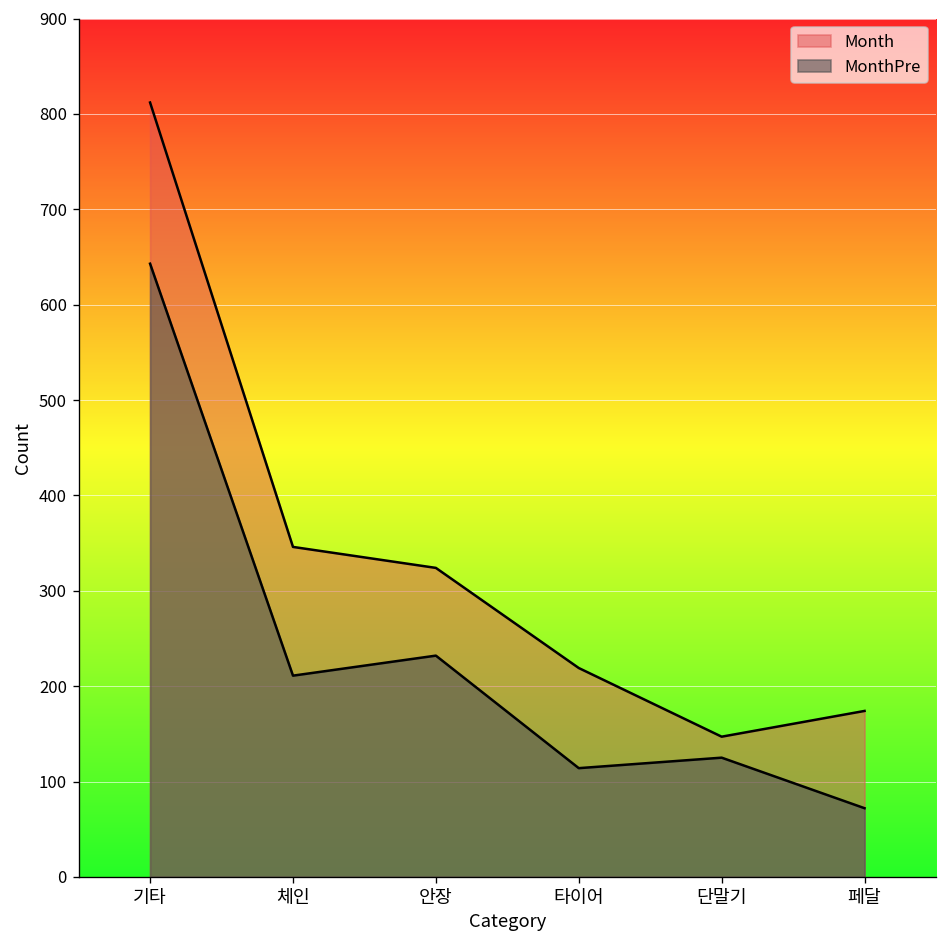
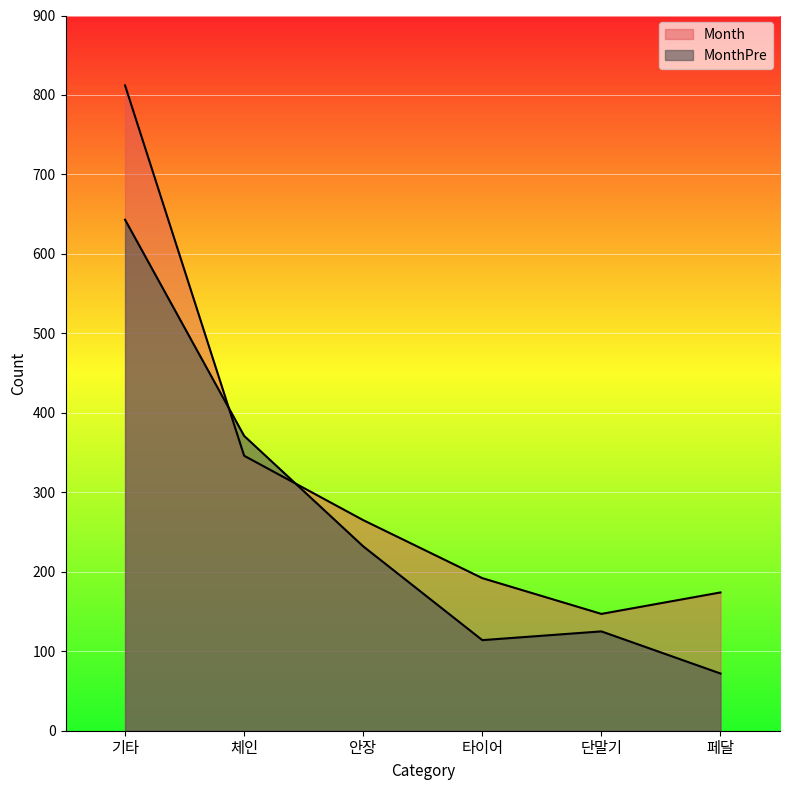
  {
    "Month": {
      "기타": 810,
      "체인": 350,
-     "안장": 320,
-     "타이어": 220,
+     "안장": 270,
+     "타이어": 190,
      "단말기": 150,
      "페달": 170
    },
    "MonthPre": {
      "기타": 640,
-     "체인": 210,
+     "체인": 370,
      "안장": 230,
      "타이어": 110,
      "단말기": 130,
      "페달": 70
    }
  }
